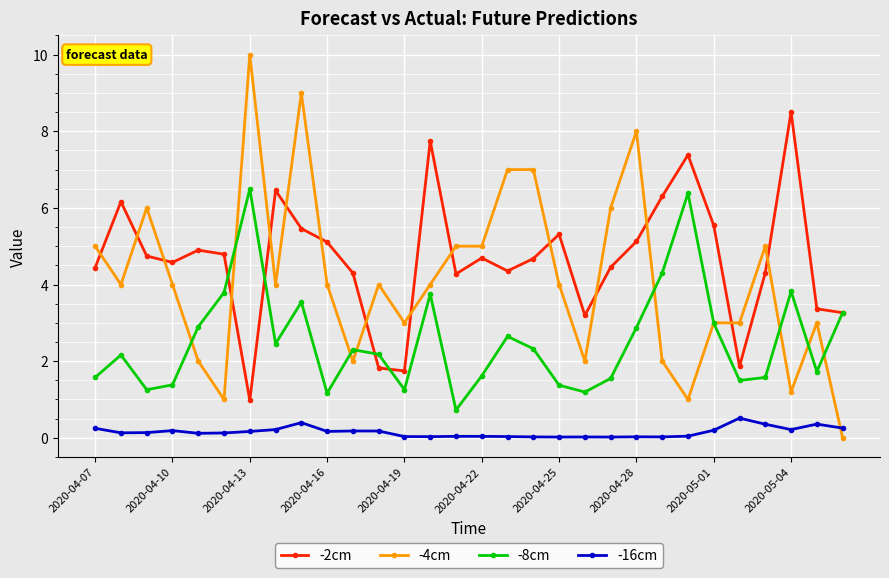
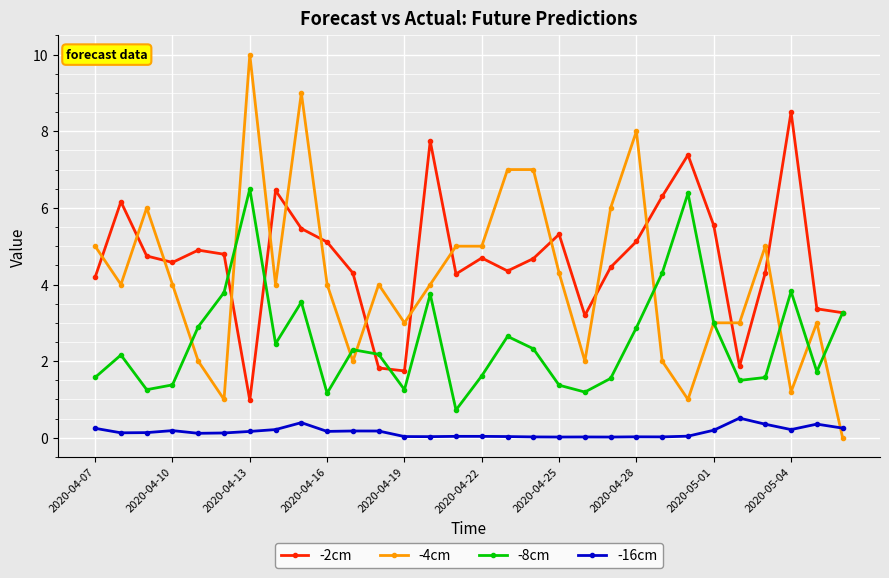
  {
    "-2cm": {
-     "2020-04-07": 4.4,
+     "2020-04-07": 4.2,
      "2020-04-10": 4.6,
      "2020-04-13": 1.0,
      "2020-04-16": 5.1,
      "2020-04-19": 1.7,
      "2020-04-22": 4.7,
      "2020-04-25": 5.3,
      "2020-04-28": 5.1,
      "2020-05-01": 5.5,
      "2020-05-04": 8.5
    },
    "-4cm": {
      "2020-04-07": 5.0,
      "2020-04-10": 4.0,
      "2020-04-13": 10.0,
      "2020-04-16": 4.0,
      "2020-04-19": 3.0,
      "2020-04-22": 5.0,
-     "2020-04-25": 4.0,
+     "2020-04-25": 4.3,
      "2020-04-28": 8.0,
      "2020-05-04": 1.2
    },
    "-8cm": {
      "2020-04-07": 1.6,
      "2020-04-10": 1.4,
      "2020-04-13": 6.5,
      "2020-04-16": 1.2,
      "2020-04-19": 1.3,
      "2020-04-22": 1.6,
      "2020-04-25": 1.4,
      "2020-04-28": 2.9,
      "2020-05-04": 3.8
    },
    "-16cm": {
      "2020-04-07": 0.2,
      "2020-04-10": 0.2,
      "2020-04-13": 0.2,
      "2020-04-16": 0.2,
      "2020-04-19": 0.0,
      "2020-04-22": 0.0,
      "2020-04-25": 0.0,
      "2020-04-28": 0.0,
      "2020-05-01": 0.2,
      "2020-05-04": 0.2
    }
  }
